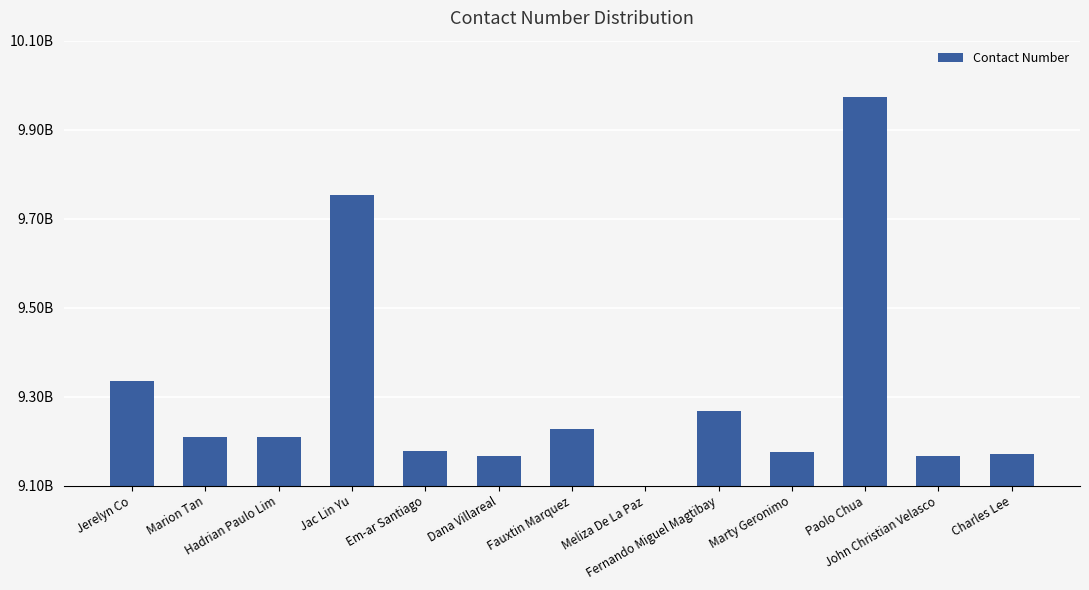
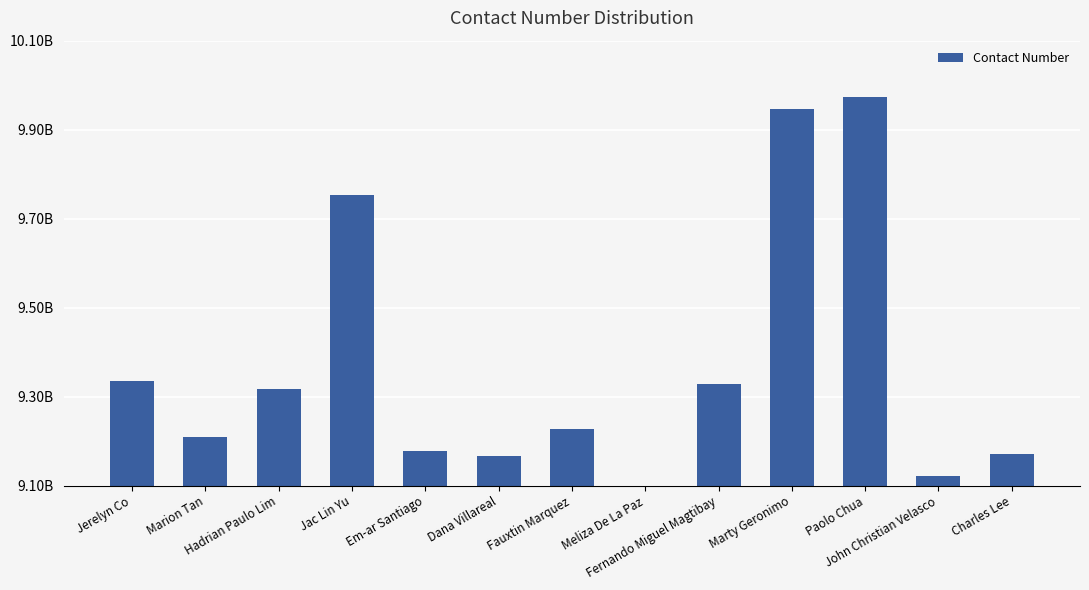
  {
    "Jerelyn Co": 9330000000,
    "Marion Tan": 9210000000,
-   "Hadrian Paulo Lim": 9210000000,
+   "Hadrian Paulo Lim": 9320000000,
    "Jac Lin Yu": 9750000000,
    "Em-ar Santiago": 9180000000,
    "Dana Villareal": 9170000000,
    "Fauxtin Marquez": 9230000000,
-   "Fernando Miguel Magtibay": 9270000000,
-   "Marty Geronimo": 9180000000,
+   "Fernando Miguel Magtibay": 9330000000,
+   "Marty Geronimo": 9950000000,
    "Paolo Chua": 9970000000,
-   "John Christian Velasco": 9170000000,
+   "John Christian Velasco": 9120000000,
    "Charles Lee": 9170000000
  }
